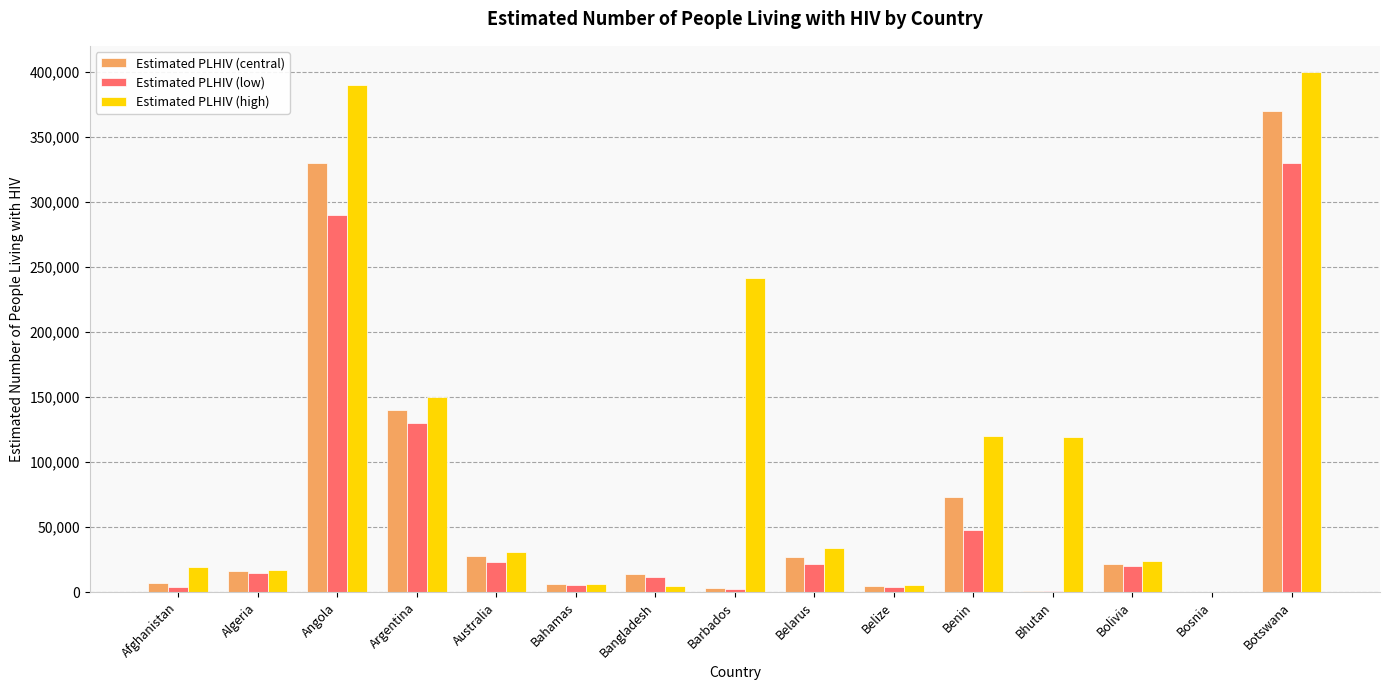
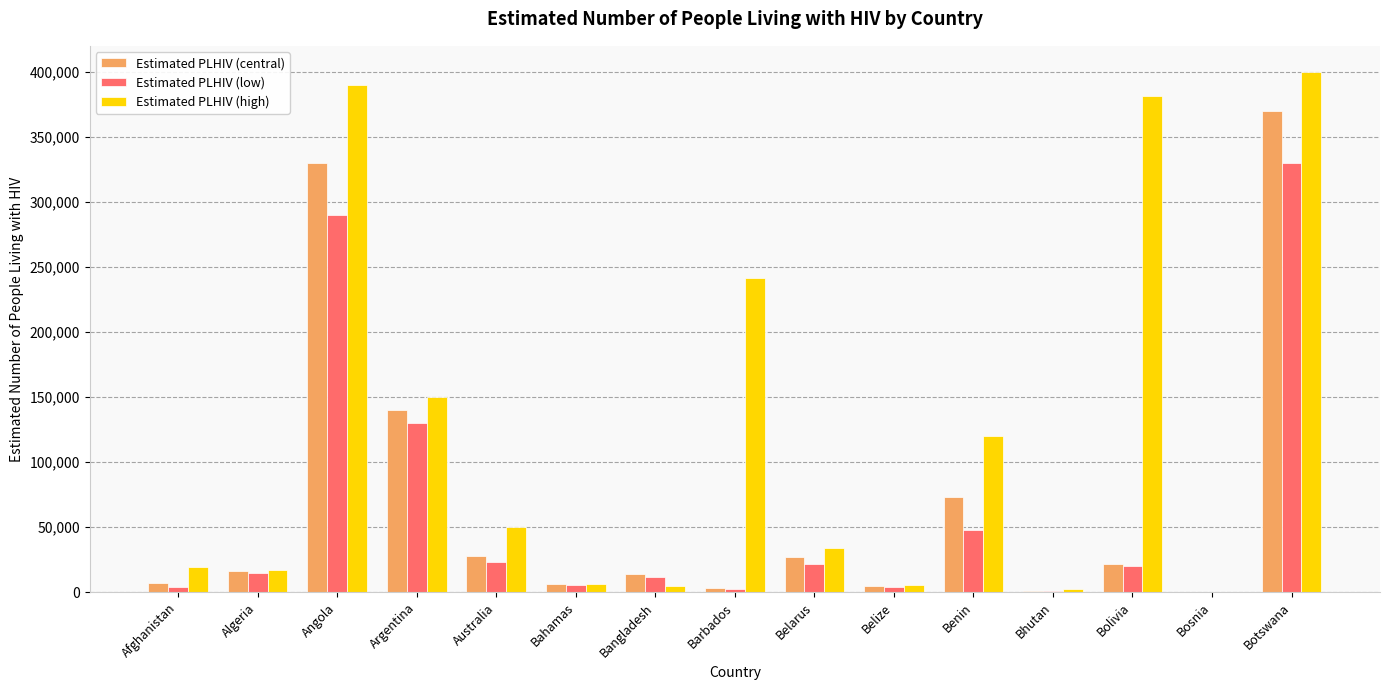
  {
    "Estimated PLHIV (high)": {
      "Afghanistan": "20,000",
      "Algeria": "17,000",
      "Angola": "390,000",
      "Argentina": "150,000",
-     "Australia": "31,000",
+     "Australia": "50,000",
      "Bahamas": "7,000",
      "Bangladesh": "5,000",
      "Barbados": "241,000",
      "Belarus": "34,000",
      "Belize": "5,000",
      "Benin": "120,000",
-     "Bhutan": "119,000",
-     "Bolivia": "24,000",
+     "Bhutan": "3,000",
+     "Bolivia": "382,000",
      "Botswana": "400,000"
    }
  }
